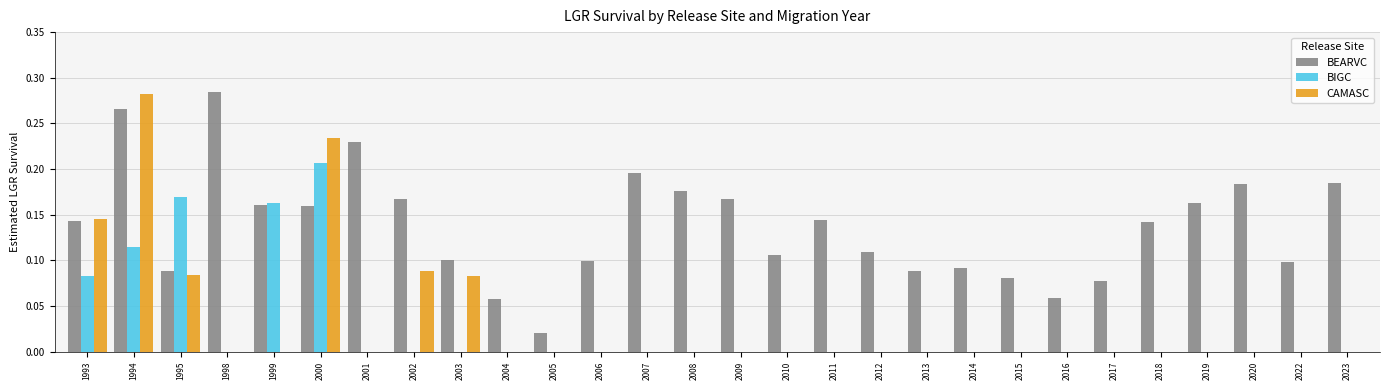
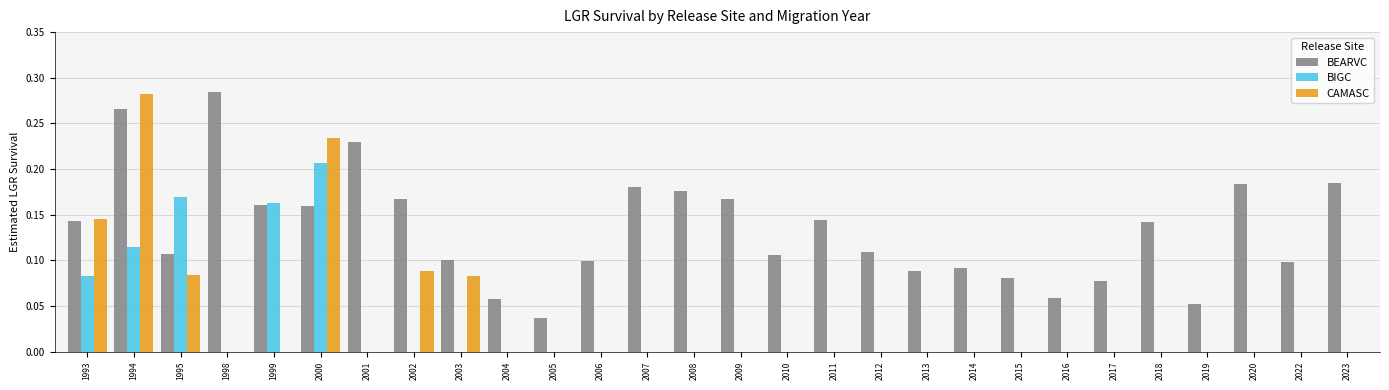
  {
    "BEARVC": {
      "1993": 0.14,
      "1994": 0.27,
-     "1995": 0.09,
+     "1995": 0.11,
      "1998": 0.28,
      "1999": 0.16,
      "2000": 0.16,
      "2001": 0.23,
      "2002": 0.17,
      "2003": 0.10,
      "2004": 0.06,
-     "2005": 0.02,
+     "2005": 0.04,
      "2006": 0.10,
-     "2007": 0.20,
+     "2007": 0.18,
      "2008": 0.18,
      "2009": 0.17,
      "2010": 0.11,
      "2011": 0.14,
      "2012": 0.11,
      "2013": 0.09,
      "2014": 0.09,
      "2015": 0.08,
      "2016": 0.06,
      "2017": 0.08,
      "2018": 0.14,
-     "2019": 0.16,
+     "2019": 0.05,
      "2020": 0.18,
      "2022": 0.10,
      "2023": 0.19
    },
    "BIGC": {
      "1993": 0.08,
      "1994": 0.11,
      "1995": 0.17,
      "1998": 0.00,
      "1999": 0.16,
      "2000": 0.21,
      "2001": 0.00,
      "2002": 0.00,
      "2003": 0.00,
      "2004": 0.00,
      "2005": 0.00,
      "2006": 0.00,
      "2007": 0.00,
      "2008": 0.00,
      "2009": 0.00,
      "2010": 0.00,
      "2011": 0.00,
      "2012": 0.00,
      "2013": 0.00,
      "2014": 0.00,
      "2015": 0.00,
      "2016": 0.00,
      "2017": 0.00,
      "2018": 0.00,
      "2019": 0.00,
      "2020": 0.00,
      "2022": 0.00,
      "2023": 0.00
    },
    "CAMASC": {
      "1993": 0.15,
      "1994": 0.28,
      "1995": 0.08,
      "1998": 0.00,
      "1999": 0.00,
      "2000": 0.23,
      "2001": 0.00,
      "2002": 0.09,
      "2003": 0.08,
      "2004": 0.00,
      "2005": 0.00,
      "2006": 0.00,
      "2007": 0.00,
      "2008": 0.00,
      "2009": 0.00,
      "2010": 0.00,
      "2011": 0.00,
      "2012": 0.00,
      "2013": 0.00,
      "2014": 0.00,
      "2015": 0.00,
      "2016": 0.00,
      "2017": 0.00,
      "2018": 0.00,
      "2019": 0.00,
      "2020": 0.00,
      "2022": 0.00,
      "2023": 0.00
    }
  }
